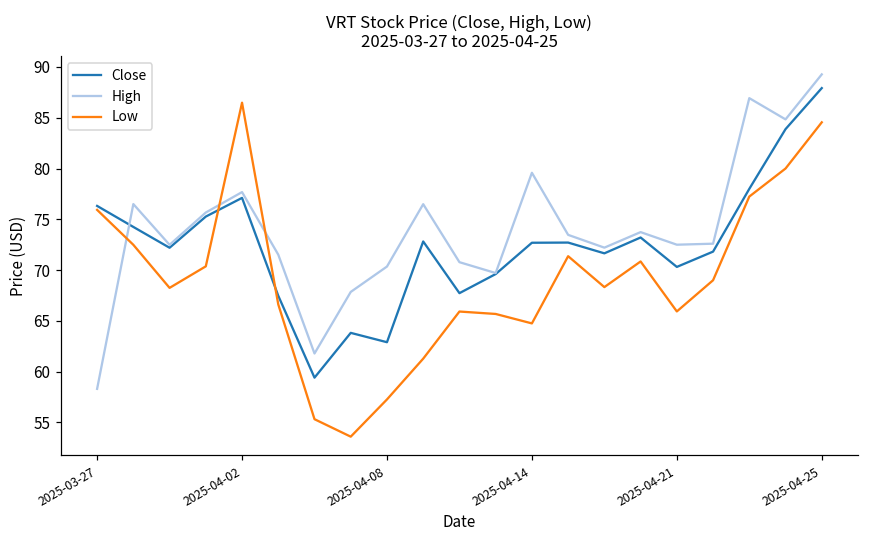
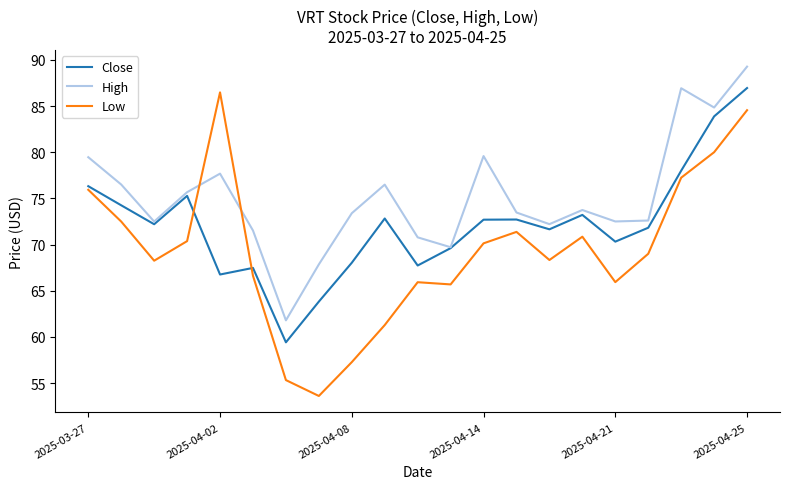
  {
    "Close": {
      "2025-03-27": 76,
-     "2025-04-02": 77,
-     "2025-04-08": 63,
+     "2025-04-02": 67,
+     "2025-04-08": 68,
      "2025-04-14": 73,
      "2025-04-21": 70,
-     "2025-04-25": 88
+     "2025-04-25": 87
    },
    "High": {
-     "2025-03-27": 58,
+     "2025-03-27": 79,
      "2025-04-02": 78,
-     "2025-04-08": 70,
+     "2025-04-08": 73,
      "2025-04-14": 80,
      "2025-04-21": 73,
      "2025-04-25": 89
    },
    "Low": {
      "2025-03-27": 76,
      "2025-04-02": 86,
      "2025-04-08": 57,
-     "2025-04-14": 65,
+     "2025-04-14": 70,
      "2025-04-21": 66,
      "2025-04-25": 85
    }
  }
